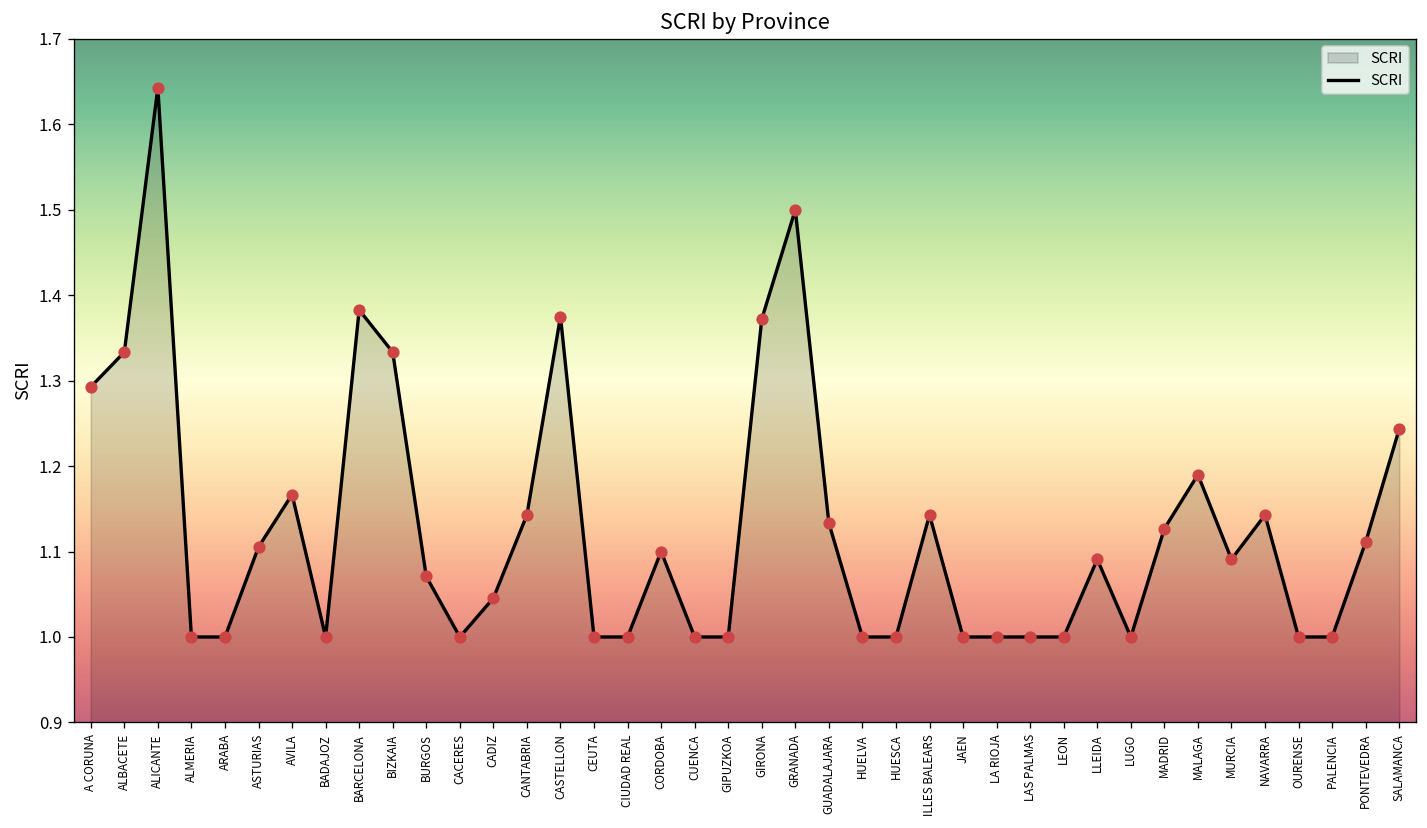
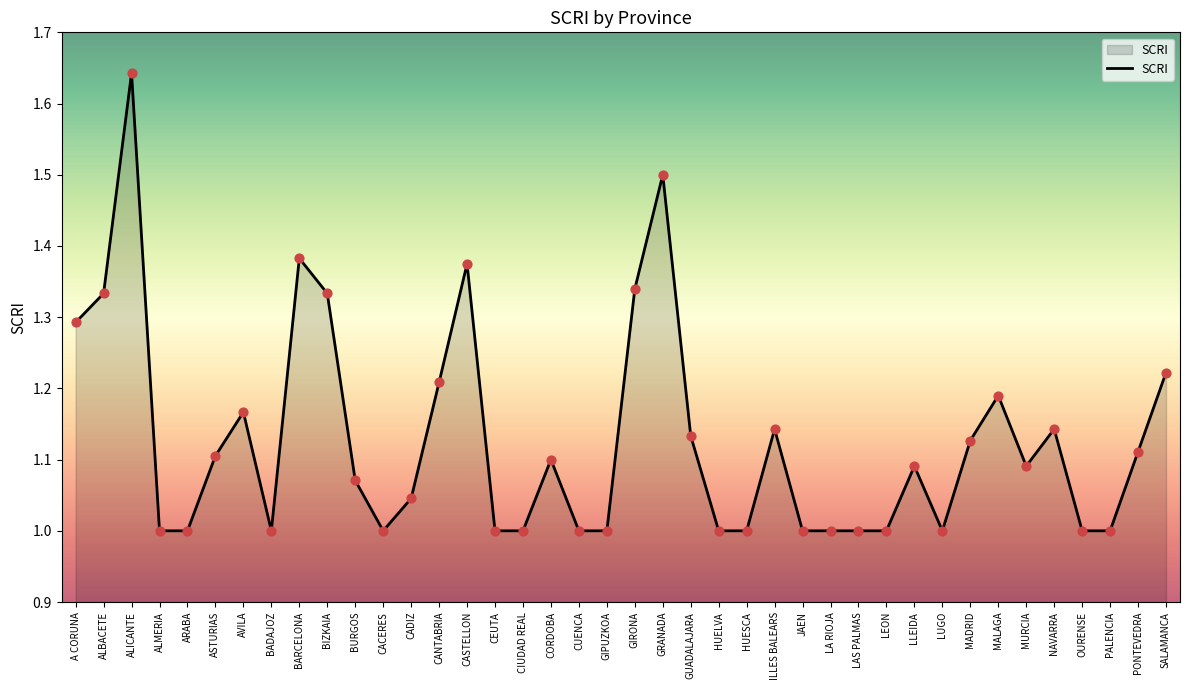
  {
    "A CORUNA": 1.29,
    "ALBACETE": 1.33,
    "ALICANTE": 1.64,
    "ALMERIA": 1.00,
    "ARABA": 1.00,
    "ASTURIAS": 1.11,
    "AVILA": 1.17,
    "BADAJOZ": 1.00,
    "BARCELONA": 1.38,
    "BIZKAIA": 1.33,
    "BURGOS": 1.07,
    "CACERES": 1.00,
    "CADIZ": 1.05,
-   "CANTABRIA": 1.14,
+   "CANTABRIA": 1.21,
    "CASTELLON": 1.38,
    "CEUTA": 1.00,
    "CIUDAD REAL": 1.00,
    "CORDOBA": 1.10,
    "CUENCA": 1.00,
    "GIPUZKOA": 1.00,
-   "GIRONA": 1.37,
+   "GIRONA": 1.34,
    "GRANADA": 1.50,
    "GUADALAJARA": 1.13,
    "HUELVA": 1.00,
    "HUESCA": 1.00,
    "ILLES BALEARS": 1.14,
    "JAEN": 1.00,
    "LA RIOJA": 1.00,
    "LAS PALMAS": 1.00,
    "LEON": 1.00,
    "LLEIDA": 1.09,
    "LUGO": 1.00,
    "MADRID": 1.13,
    "MALAGA": 1.19,
    "MURCIA": 1.09,
    "NAVARRA": 1.14,
    "OURENSE": 1.00,
    "PALENCIA": 1.00,
    "PONTEVEDRA": 1.11,
-   "SALAMANCA": 1.24
+   "SALAMANCA": 1.22
  }
